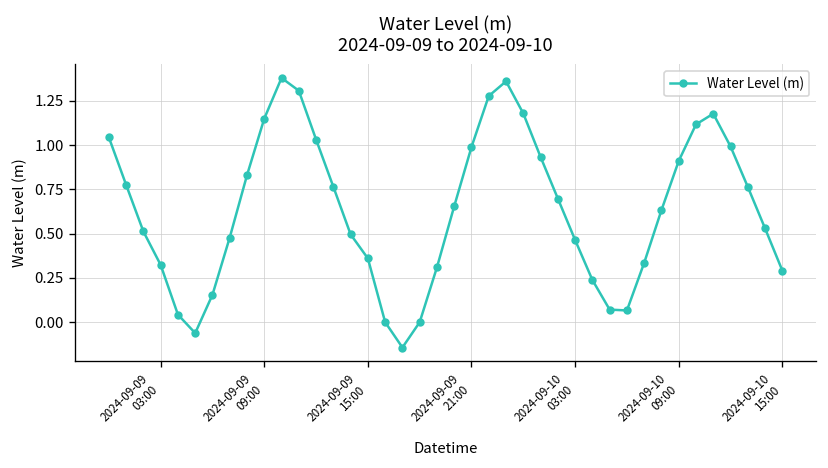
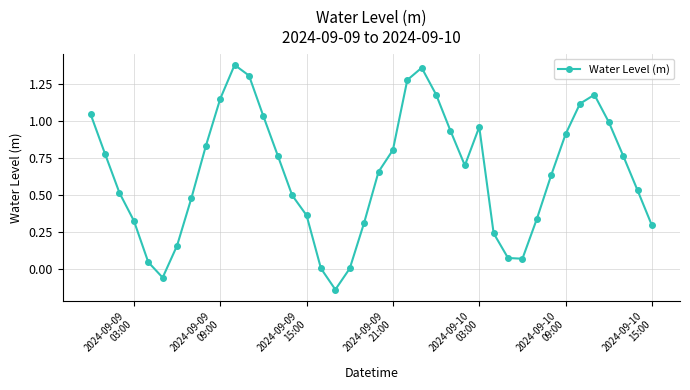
  {
    "2024-09-09 03:00": 0.32,
    "2024-09-09 09:00": 1.15,
    "2024-09-09 15:00": 0.36,
-   "2024-09-09 21:00": 0.99,
-   "2024-09-10 03:00": 0.46,
+   "2024-09-09 21:00": 0.80,
+   "2024-09-10 03:00": 0.96,
    "2024-09-10 09:00": 0.91,
    "2024-09-10 15:00": 0.29
  }
